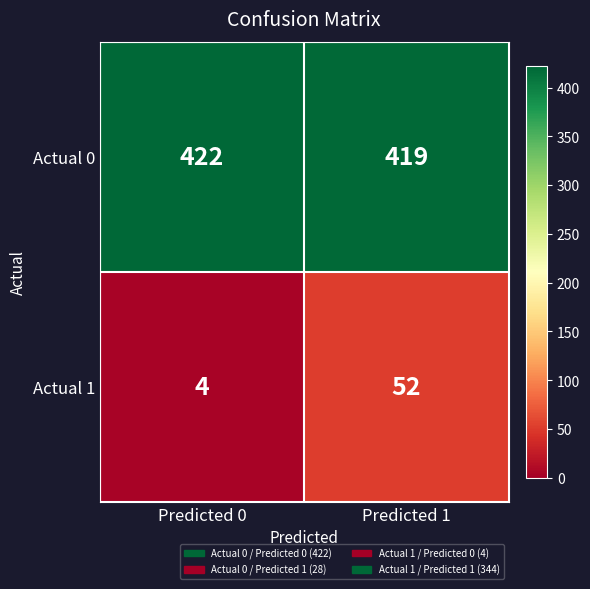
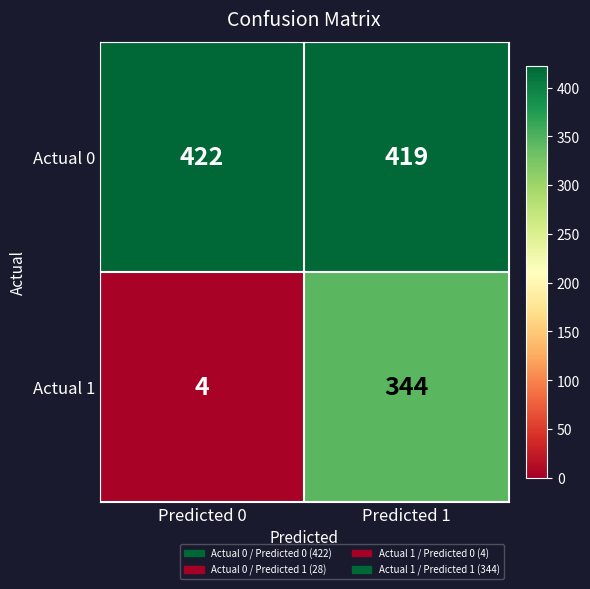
  {
    "Actual 0": {
      "Predicted 0": 422,
      "Predicted 1": 419
    },
    "Actual 1": {
      "Predicted 0": 4,
-     "Predicted 1": 52
+     "Predicted 1": 344
    }
  }
